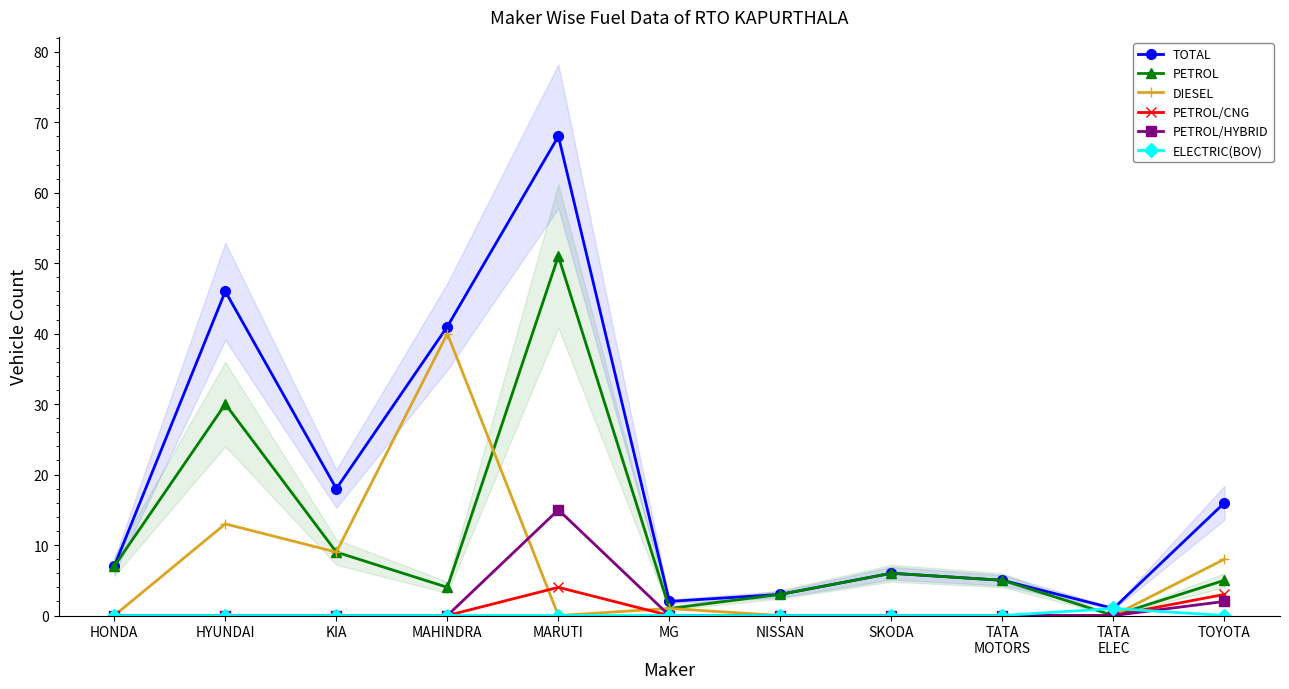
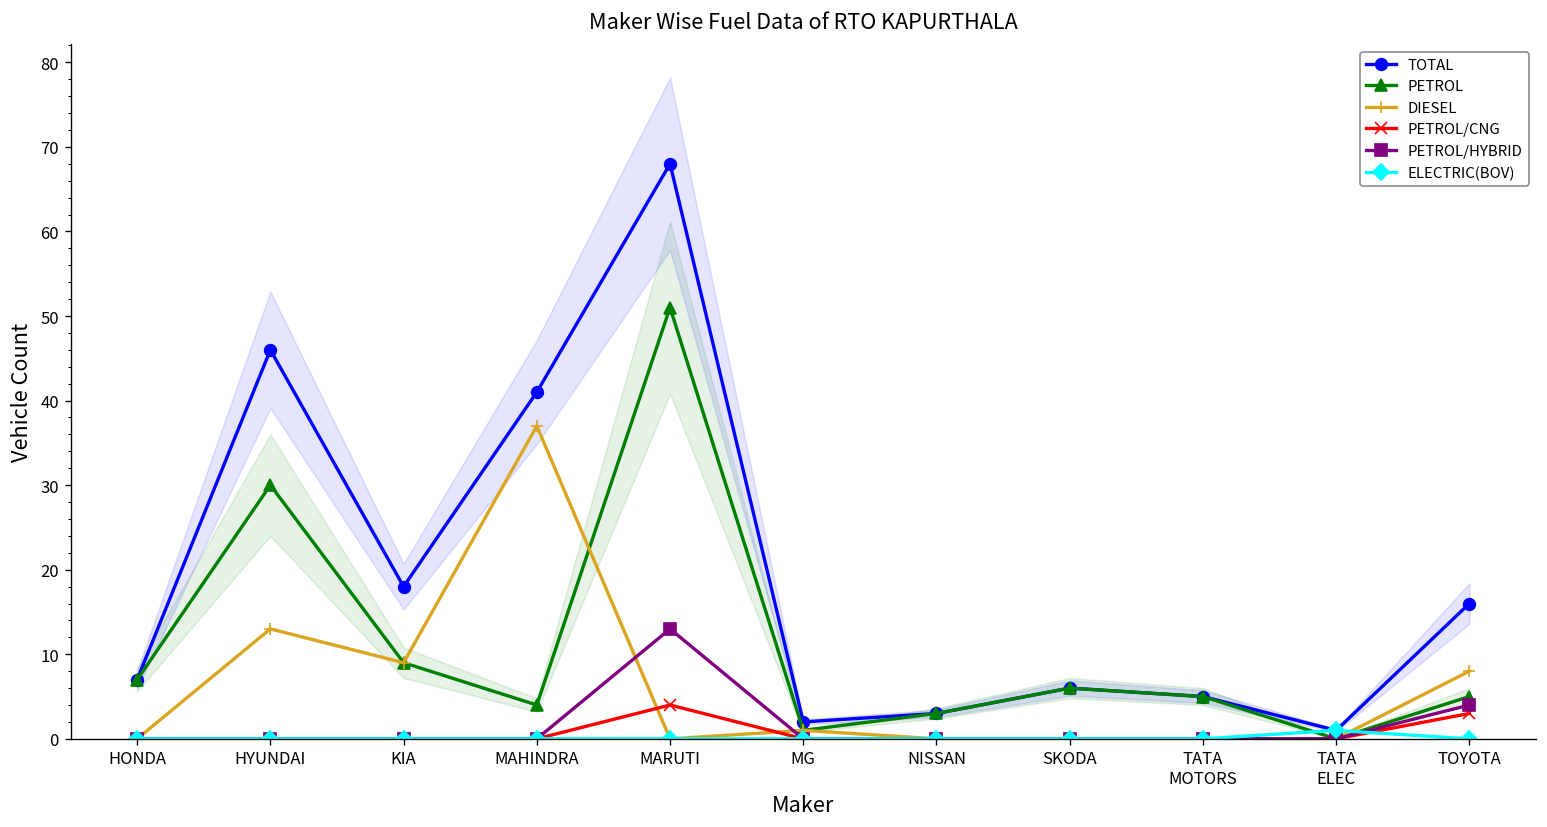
  {
    "DIESEL": {
      "HYUNDAI": 13,
-     "MAHINDRA": 40,
+     "MAHINDRA": 37,
      "TOYOTA": 8
    },
    "PETROL/CNG": {
      "MARUTI": 4,
      "TOYOTA": 3
    },
    "PETROL/HYBRID": {
-     "MARUTI": 15,
-     "TOYOTA": 2
+     "MARUTI": 13,
+     "TOYOTA": 4
    },
    "ELECTRIC(BOV)": {
      "TOYOTA": 0
    }
  }
